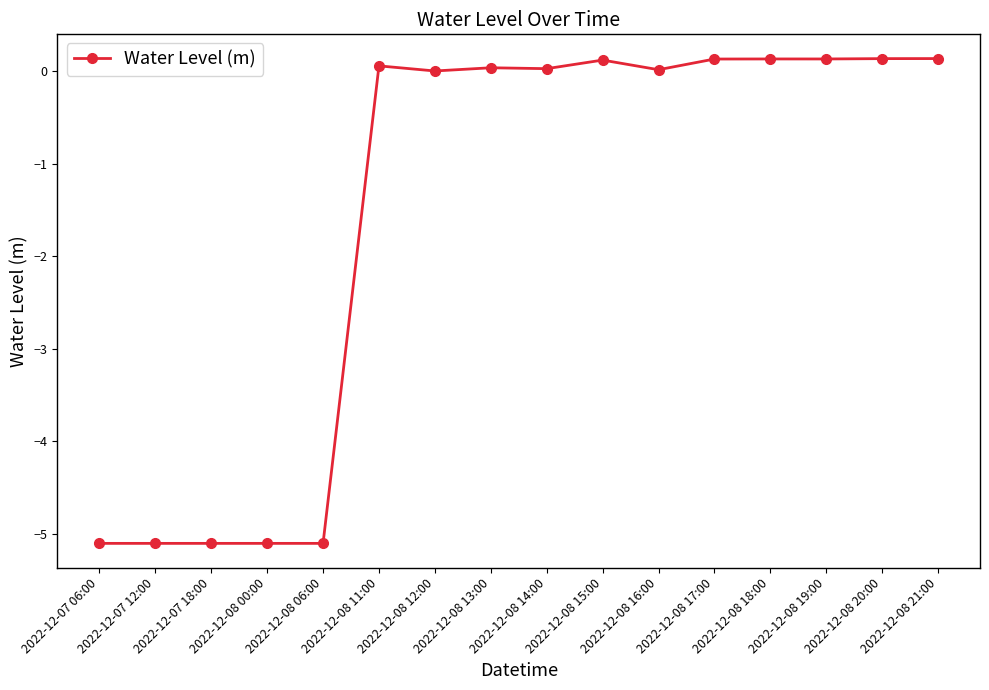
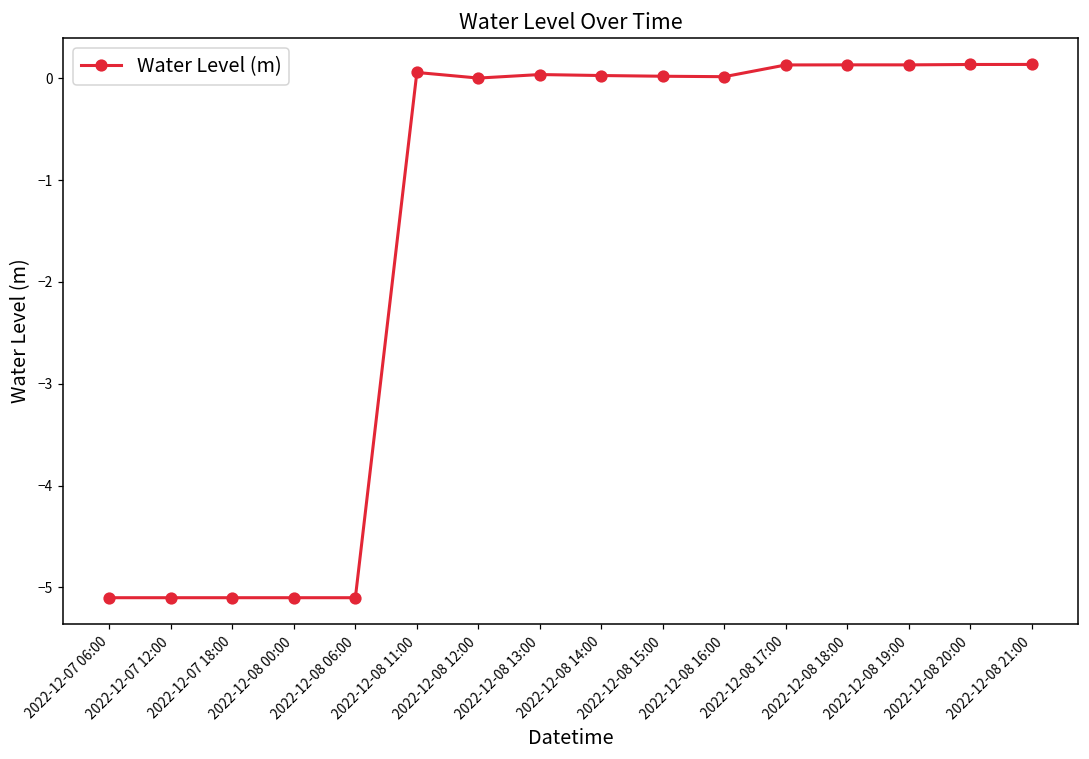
  {
    "2022-12-07 06:00": -5.1,
    "2022-12-07 12:00": -5.1,
    "2022-12-07 18:00": -5.1,
    "2022-12-08 00:00": -5.1,
    "2022-12-08 06:00": -5.1,
    "2022-12-08 11:00": 0.1,
    "2022-12-08 12:00": 0.0,
    "2022-12-08 13:00": 0.0,
    "2022-12-08 14:00": 0.0,
-   "2022-12-08 15:00": 0.1,
+   "2022-12-08 15:00": 0.0,
    "2022-12-08 16:00": 0.0,
    "2022-12-08 17:00": 0.1,
    "2022-12-08 18:00": 0.1,
    "2022-12-08 19:00": 0.1,
    "2022-12-08 20:00": 0.1,
    "2022-12-08 21:00": 0.1
  }
